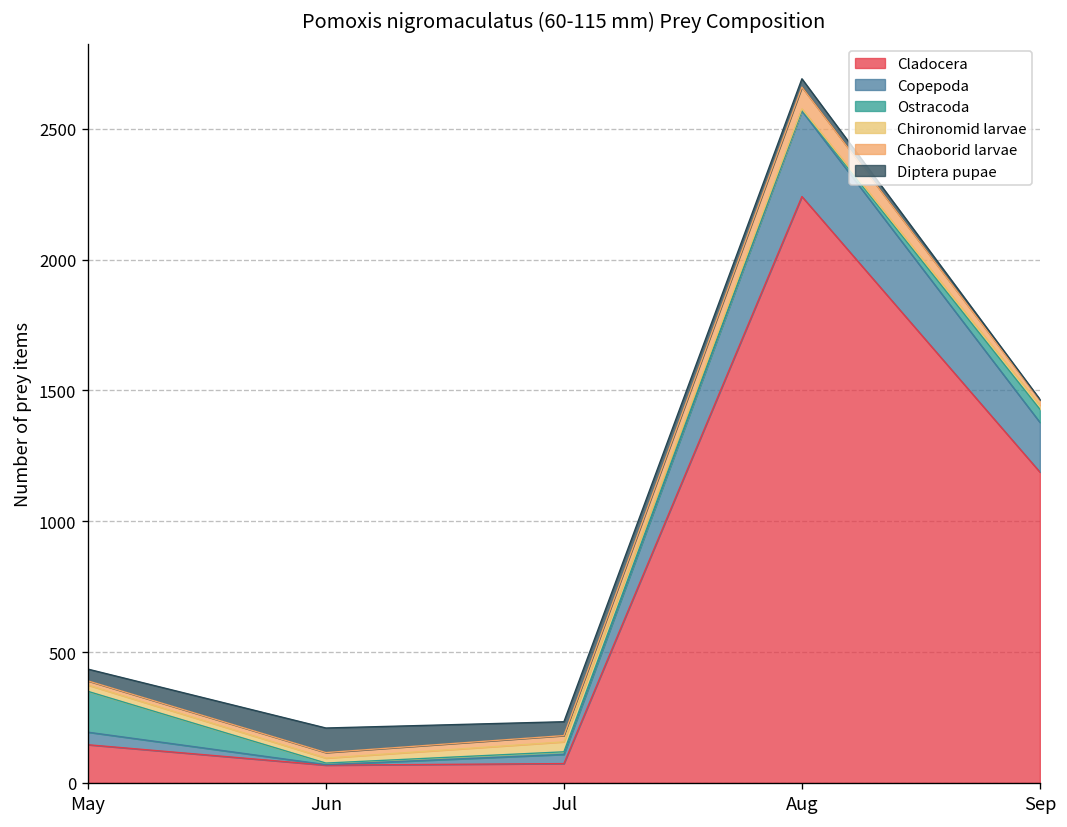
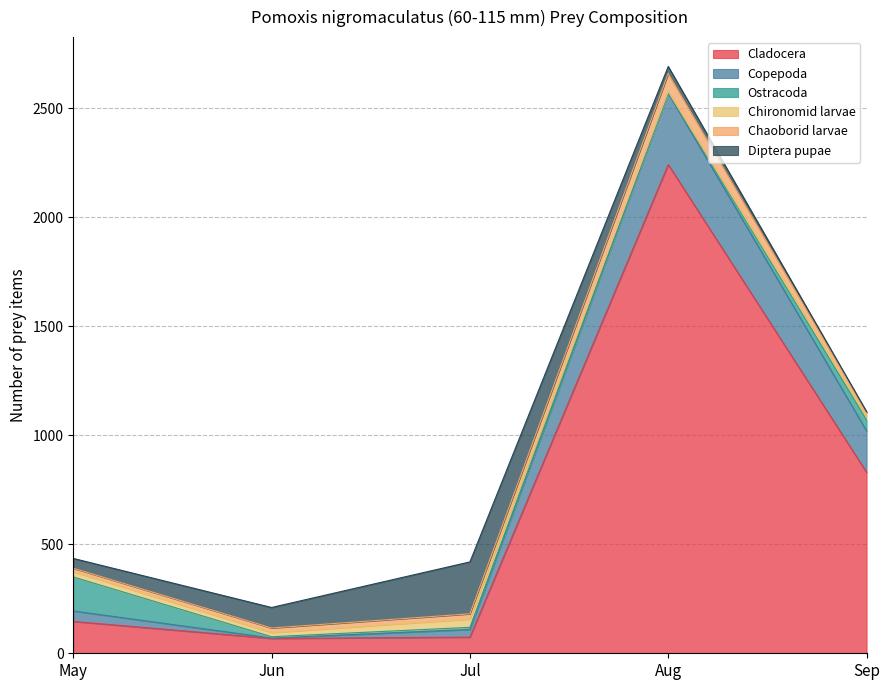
  {
    "Cladocera": {
      "May": 150,
      "Jul": 70,
      "Aug": 2240,
-     "Sep": 1190
+     "Sep": 830
    },
    "Diptera pupae": {
      "May": 50,
      "Jun": 90,
-     "Jul": 50,
+     "Jul": 240,
      "Aug": 30
    }
  }
